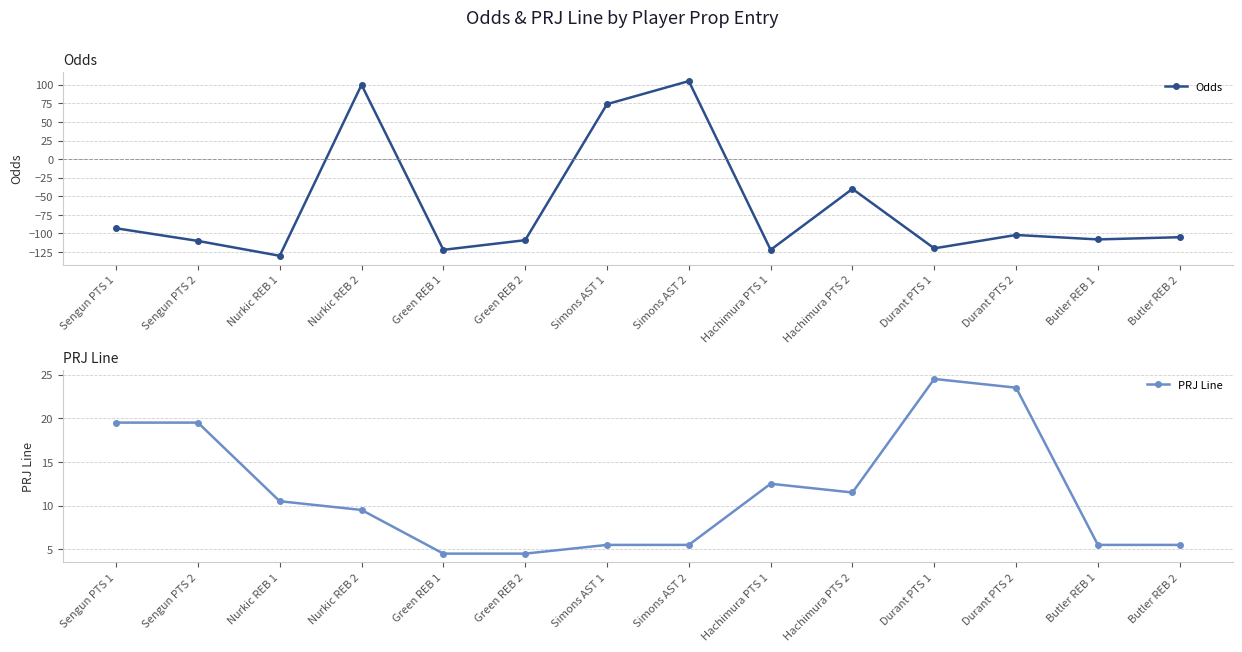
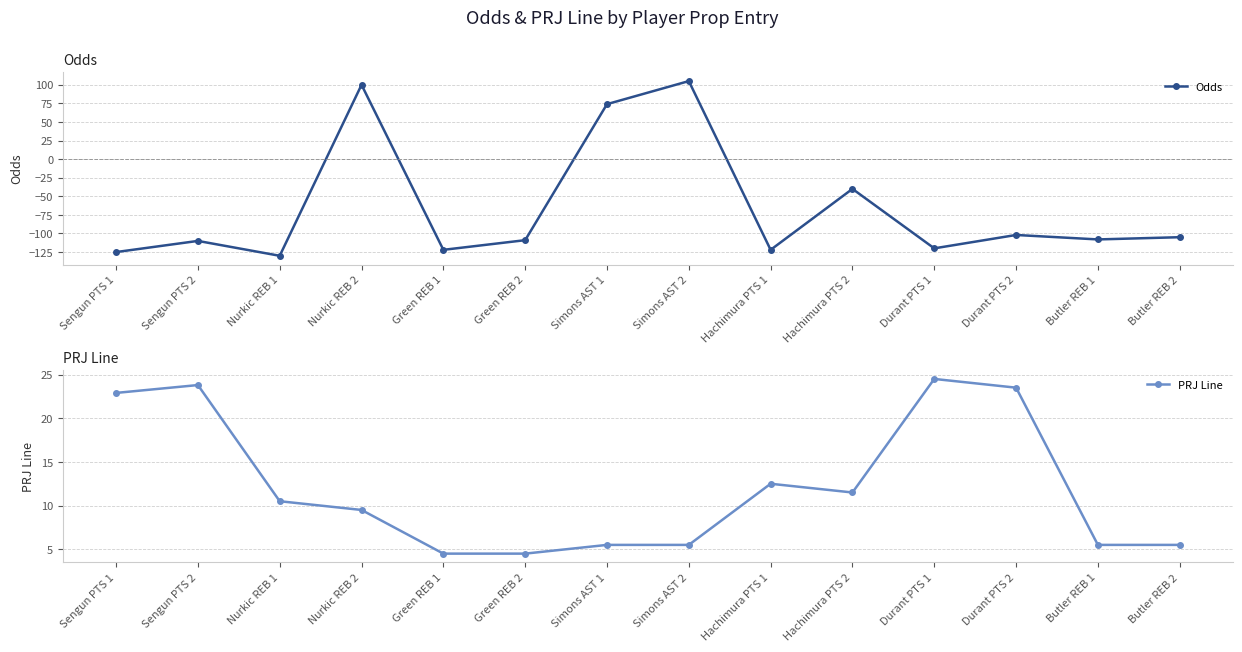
  {
    "Odds": {
-     "Sengun PTS 1": -90,
+     "Sengun PTS 1": -130,
      "Sengun PTS 2": -110,
      "Nurkic REB 1": -130,
      "Nurkic REB 2": 100,
      "Green REB 1": -120,
      "Green REB 2": -110,
      "Simons AST 1": 70,
      "Simons AST 2": 110,
      "Hachimura PTS 1": -120,
      "Hachimura PTS 2": -40,
      "Durant PTS 1": -120,
      "Durant PTS 2": -100,
      "Butler REB 1": -110,
      "Butler REB 2": -110
    },
    "PRJ Line": {
-     "Sengun PTS 1": 20,
-     "Sengun PTS 2": 20,
+     "Sengun PTS 1": 23,
+     "Sengun PTS 2": 24,
      "Nurkic REB 1": 11,
      "Nurkic REB 2": 10,
      "Green REB 1": 5,
      "Green REB 2": 5,
      "Simons AST 1": 6,
      "Simons AST 2": 6,
      "Hachimura PTS 1": 13,
      "Hachimura PTS 2": 12,
      "Durant PTS 1": 25,
      "Durant PTS 2": 24,
      "Butler REB 1": 6,
      "Butler REB 2": 6
    }
  }
